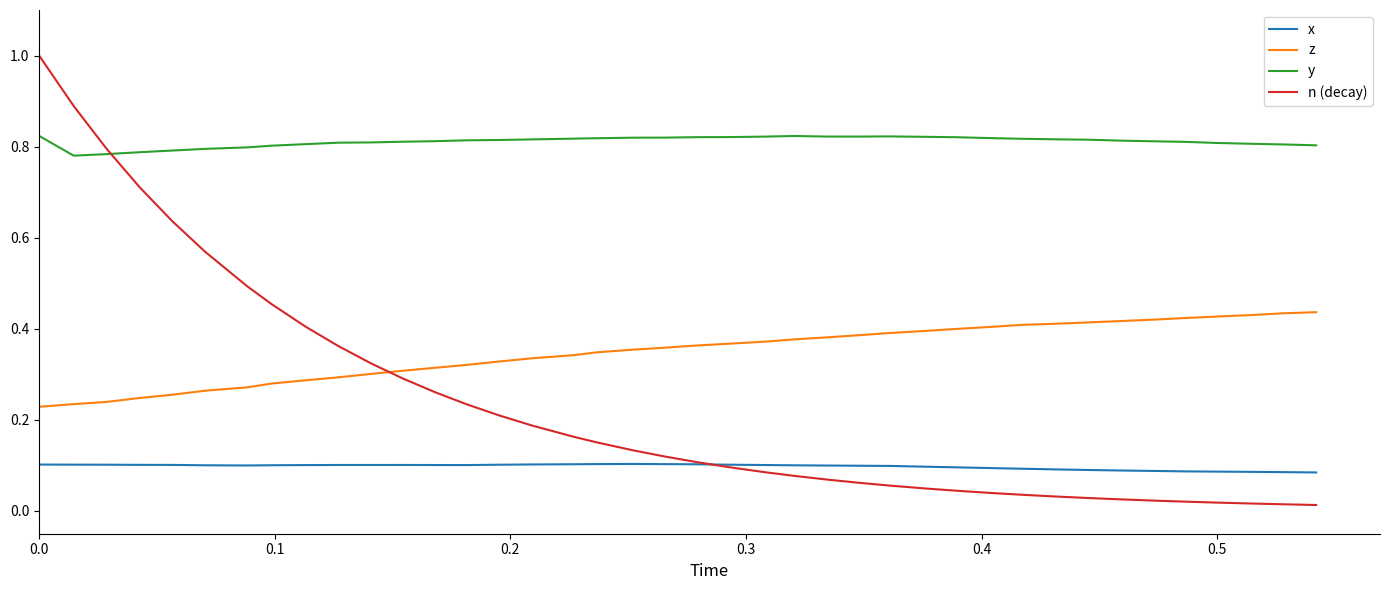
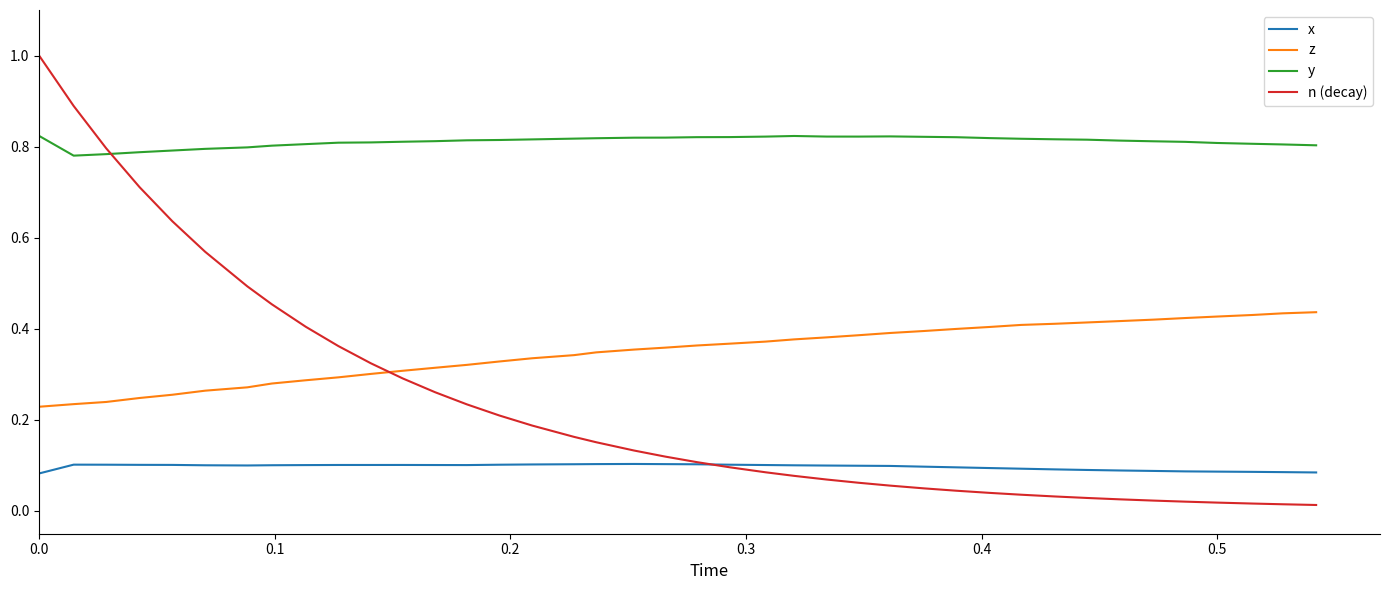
  {
    "x": {
-     "0.0": 0.10
+     "0.0": 0.08
    },
    "z": {
      "0.0": 0.23
    },
    "y": {
      "0.0": 0.82
    },
    "n (decay)": {
      "0.0": 1.00
    }
  }
